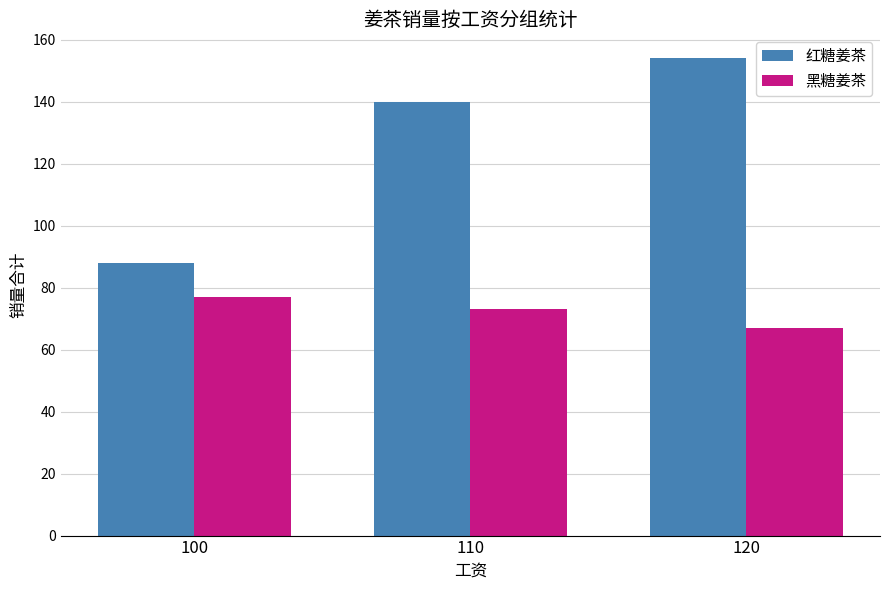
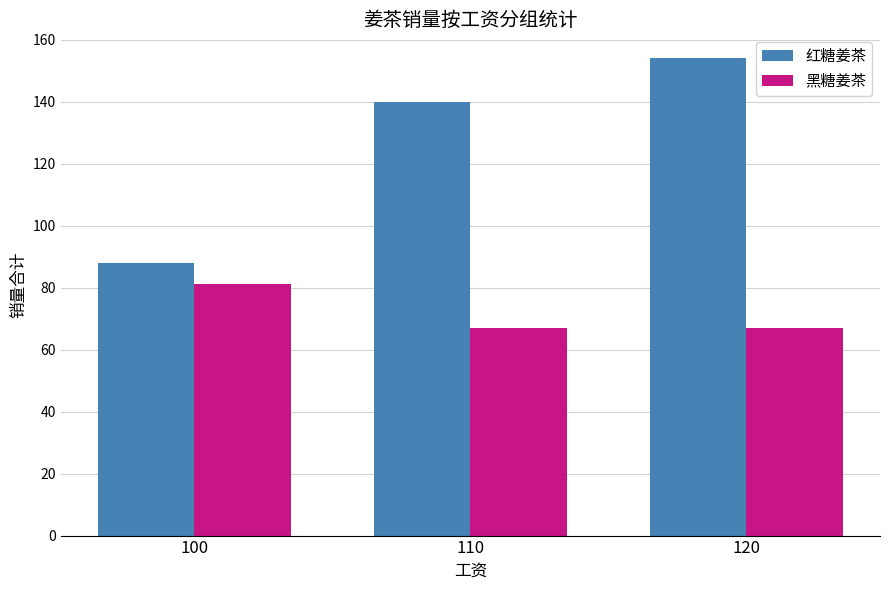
  {
    "红糖姜茶": {
      "100": 88,
      "110": 140,
      "120": 154
    },
    "黑糖姜茶": {
-     "100": 77,
-     "110": 73,
+     "100": 81,
+     "110": 67,
      "120": 67
    }
  }
